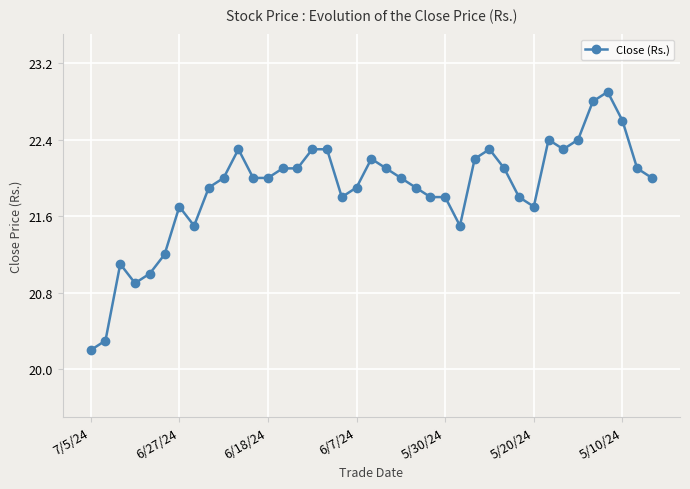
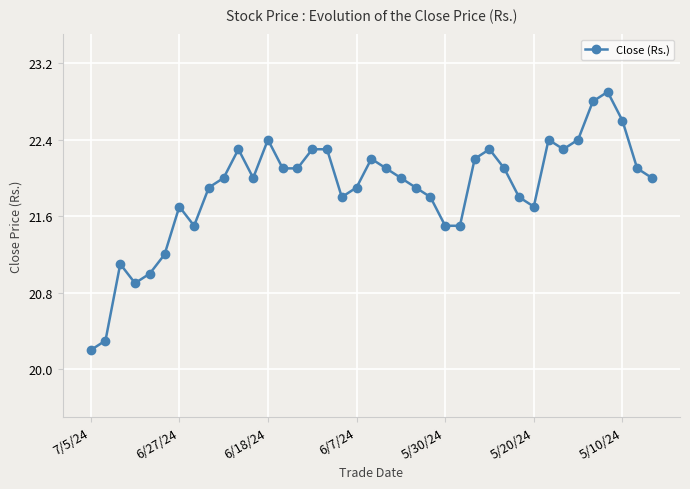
  {
    "7/5/24": 20.2,
    "6/27/24": 21.7,
-   "6/18/24": 22.0,
+   "6/18/24": 22.4,
    "6/7/24": 21.9,
-   "5/30/24": 21.8,
+   "5/30/24": 21.5,
    "5/20/24": 21.7,
    "5/10/24": 22.6
  }
